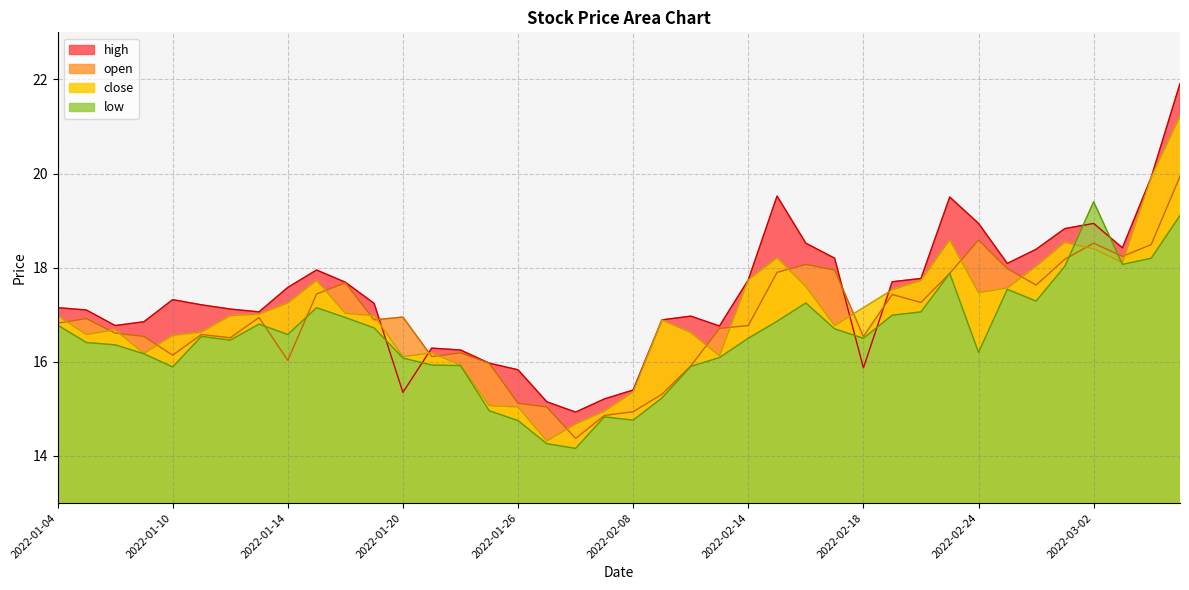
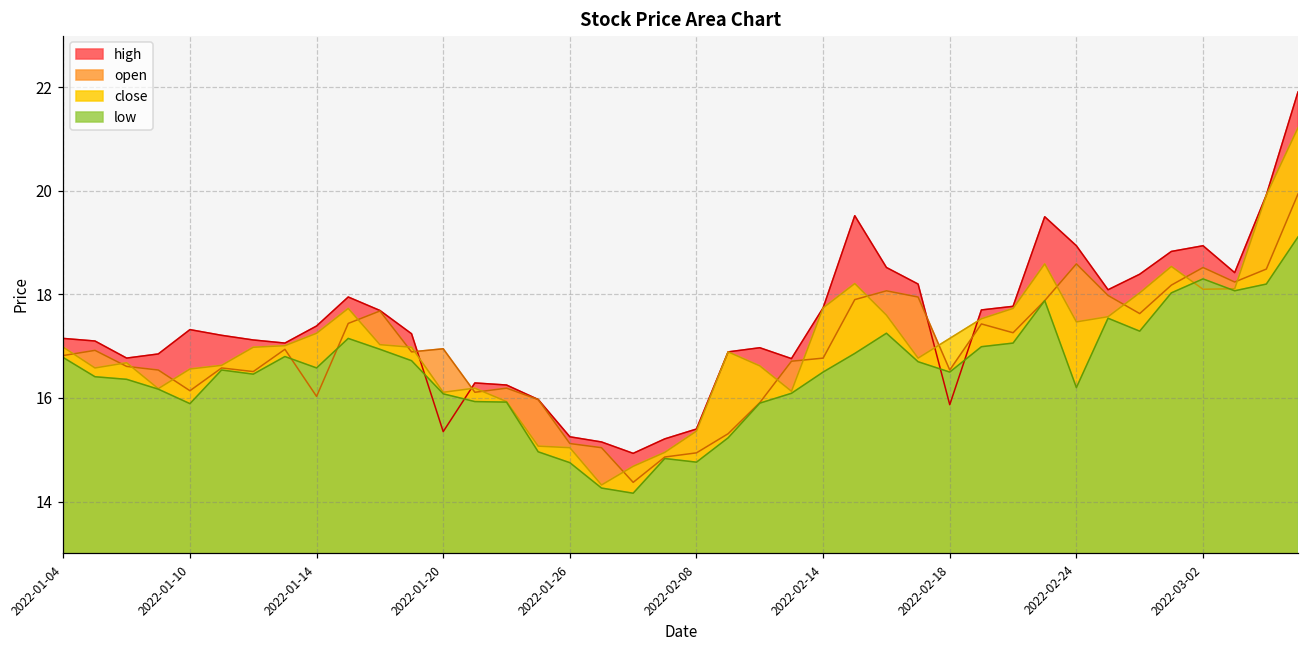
  {
    "high": {
      "2022-01-04": 17.2,
      "2022-01-10": 17.3,
-     "2022-01-14": 17.6,
+     "2022-01-14": 17.4,
      "2022-01-20": 15.4,
-     "2022-01-26": 15.8,
+     "2022-01-26": 15.3,
      "2022-02-18": 15.9,
      "2022-02-24": 18.9,
      "2022-03-02": 18.9
    },
    "open": {
      "2022-01-10": 16.1,
      "2022-01-14": 16.0,
      "2022-01-20": 17.0,
      "2022-01-26": 15.1,
      "2022-02-08": 14.9,
      "2022-02-14": 16.8,
      "2022-02-24": 18.6,
      "2022-03-02": 18.5
    },
    "close": {
      "2022-01-04": 17.0,
      "2022-01-10": 16.6,
      "2022-01-14": 17.3,
      "2022-01-26": 15.0,
      "2022-02-18": 17.2,
      "2022-02-24": 17.5,
-     "2022-03-02": 18.4
+     "2022-03-02": 18.1
    },
    "low": {
      "2022-01-10": 15.9,
      "2022-01-14": 16.6,
      "2022-01-26": 14.8,
      "2022-02-08": 14.8,
      "2022-02-14": 16.5,
      "2022-02-24": 16.2,
-     "2022-03-02": 19.4
+     "2022-03-02": 18.3
    }
  }
